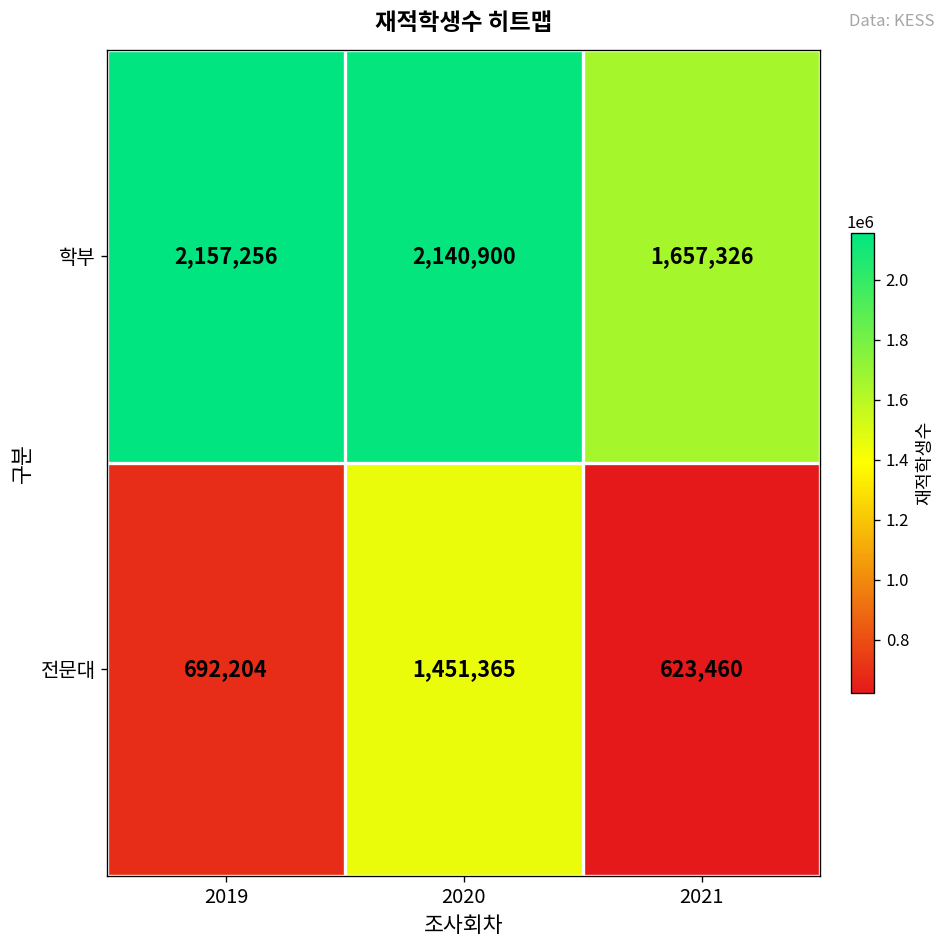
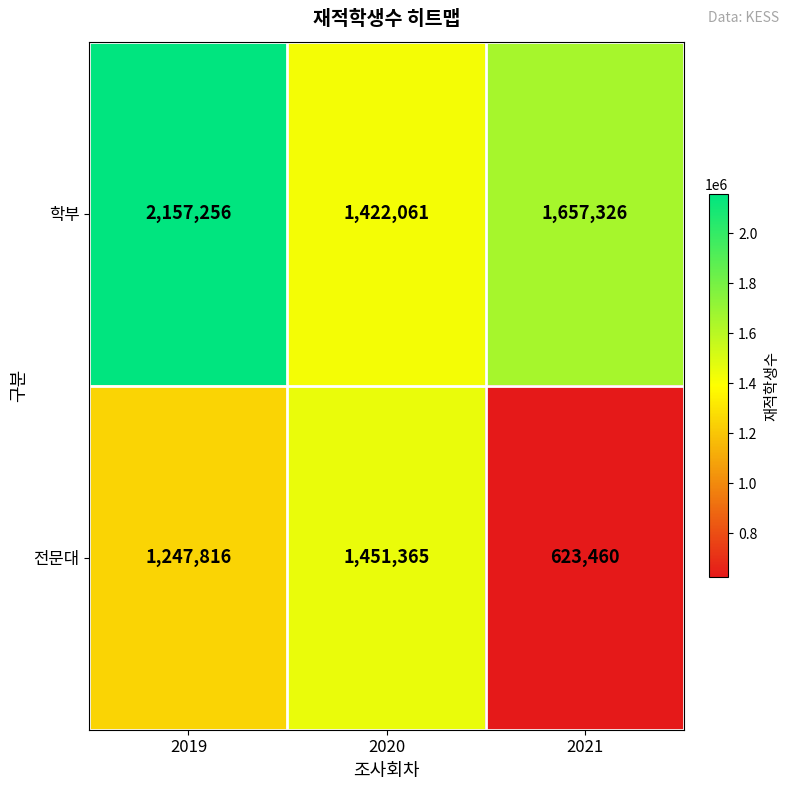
  {
    "학부": {
      "2019": "2,157,256",
-     "2020": "2,140,900",
+     "2020": "1,422,061",
      "2021": "1,657,326"
    },
    "전문대": {
-     "2019": "692,204",
+     "2019": "1,247,816",
      "2020": "1,451,365",
      "2021": "623,460"
    }
  }
